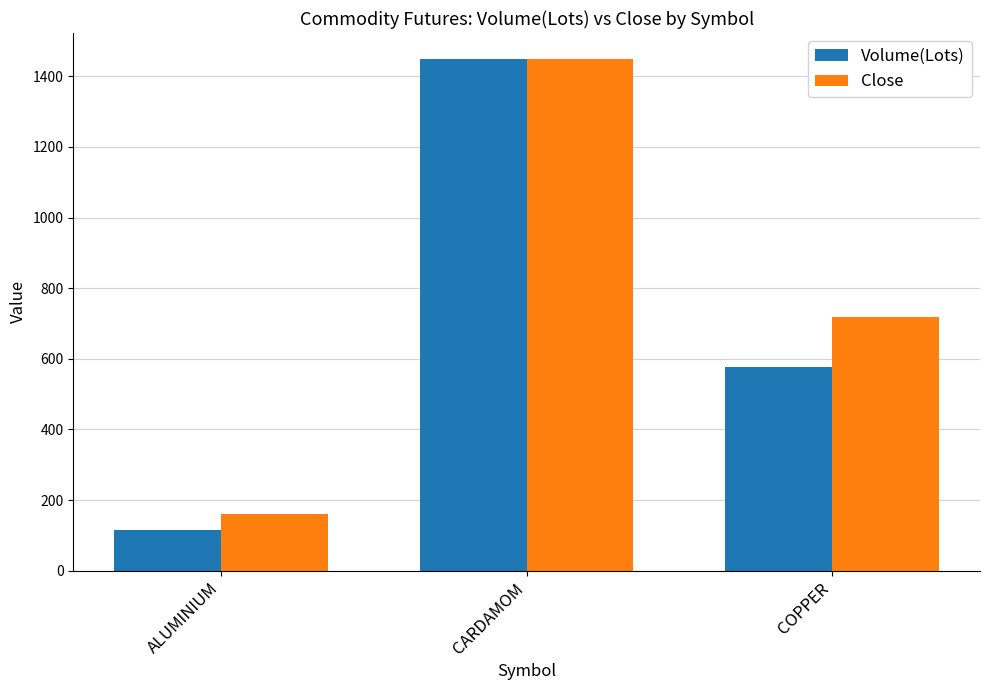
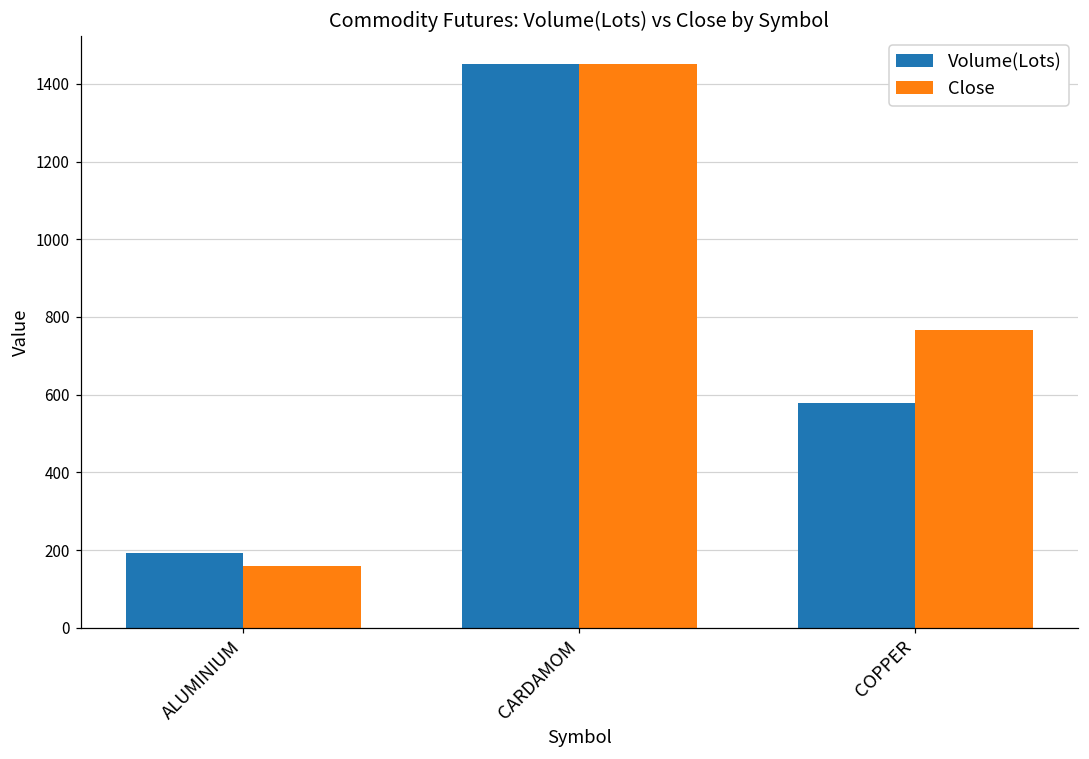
  {
    "Volume(Lots)": {
-     "ALUMINIUM": 120,
+     "ALUMINIUM": 190,
      "CARDAMOM": 1450,
      "COPPER": 580
    },
    "Close": {
      "ALUMINIUM": 160,
      "CARDAMOM": 1450,
-     "COPPER": 720
+     "COPPER": 770
    }
  }
